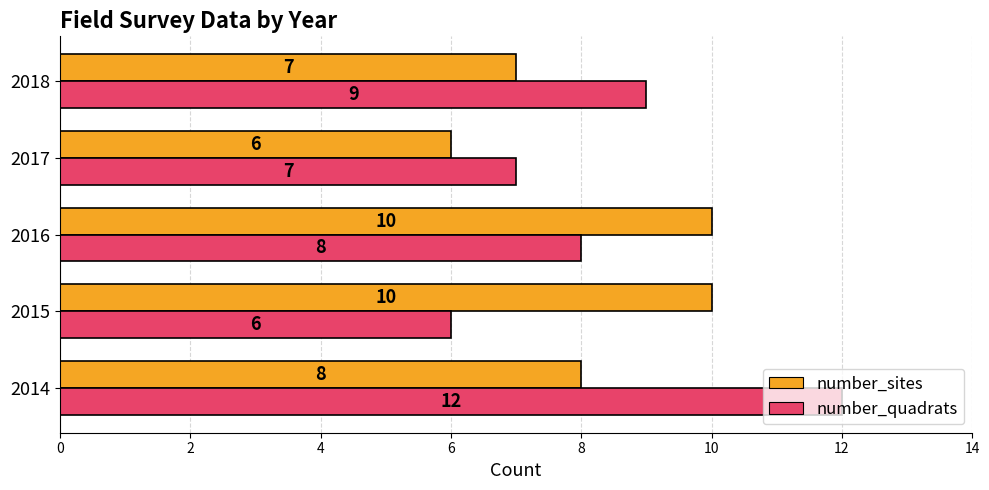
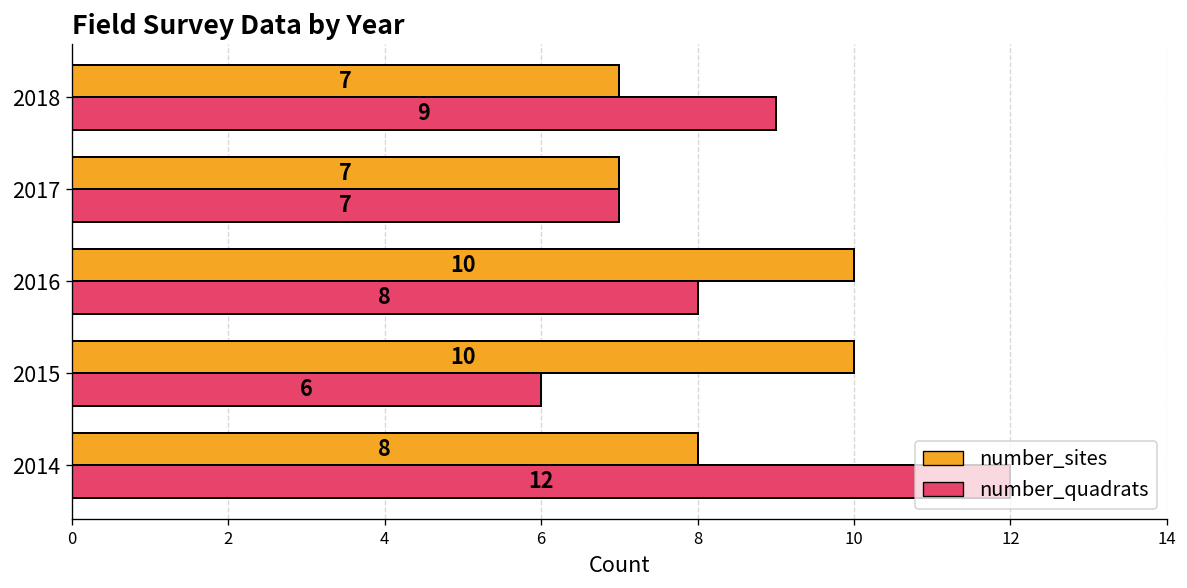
  {
    "number_sites": {
      "2018": 7,
-     "2017": 6,
+     "2017": 7,
      "2016": 10,
      "2015": 10,
      "2014": 8
    },
    "number_quadrats": {
      "2018": 9,
      "2017": 7,
      "2016": 8,
      "2015": 6
    }
  }
